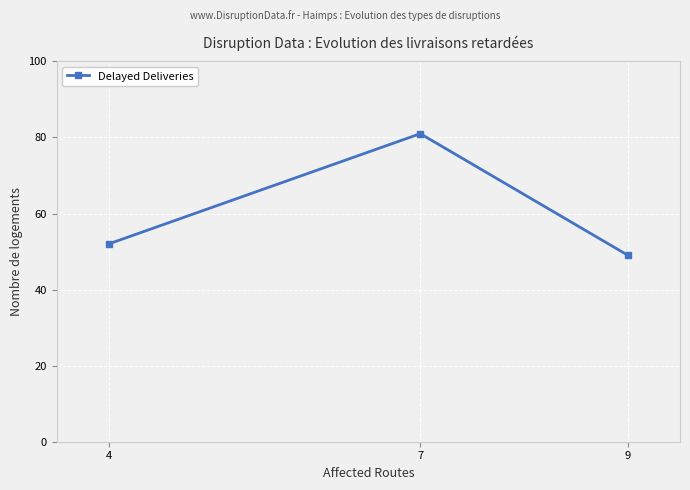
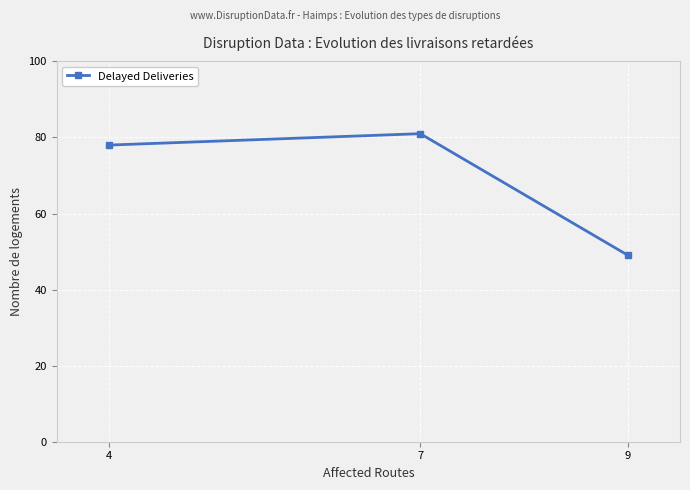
  {
-   "4": 52,
+   "4": 78,
    "7": 81,
    "9": 49
  }
